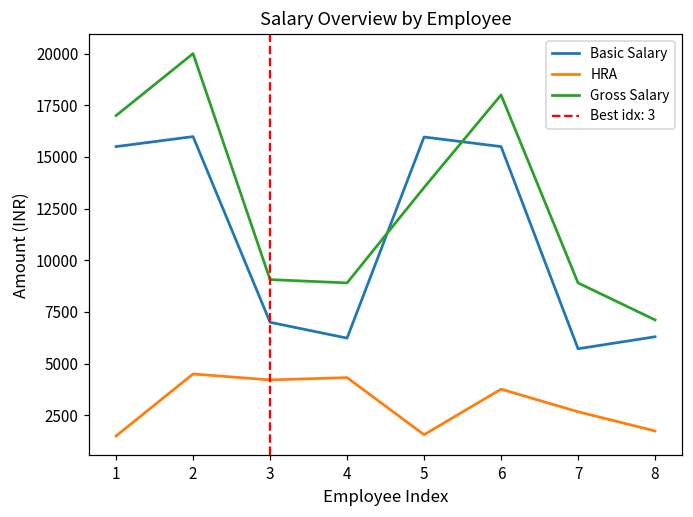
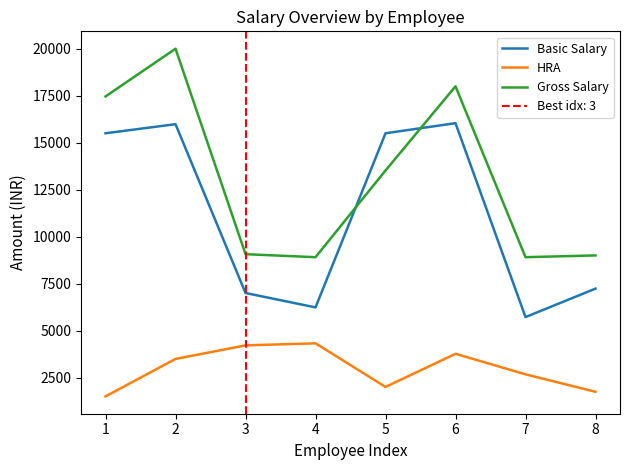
  {
    "Basic Salary": {
      "1": 15500,
      "2": 16000,
      "3": 7000,
      "4": 6200,
-     "5": 16000,
-     "6": 15500,
+     "5": 15500,
+     "6": 16000,
      "7": 5700,
-     "8": 6300
+     "8": 7200
    },
    "HRA": {
      "1": 1500,
-     "2": 4500,
+     "2": 3500,
      "3": 4200,
      "4": 4300,
-     "5": 1600,
+     "5": 2000,
      "6": 3800,
      "7": 2700,
      "8": 1700
    },
    "Gross Salary": {
-     "1": 17000,
+     "1": 17500,
      "2": 20000,
      "3": 9100,
      "4": 8900,
      "5": 13500,
      "6": 18000,
      "7": 8900,
-     "8": 7100
+     "8": 9000
    }
  }
